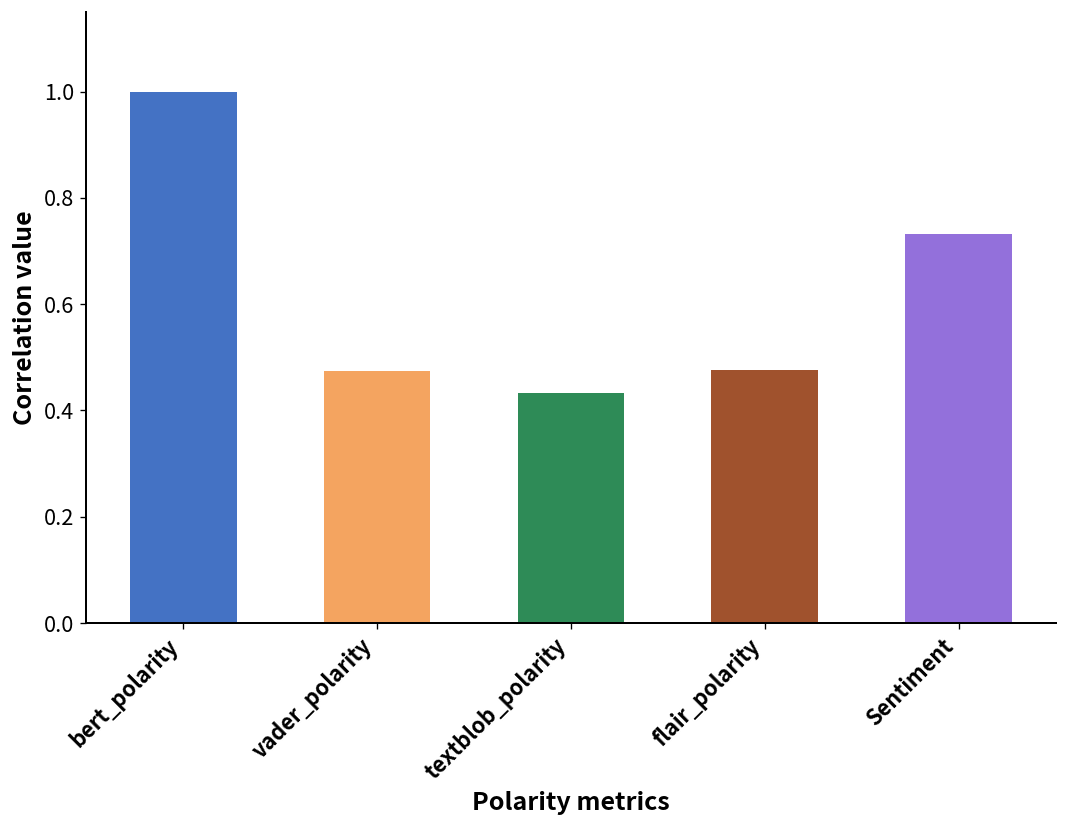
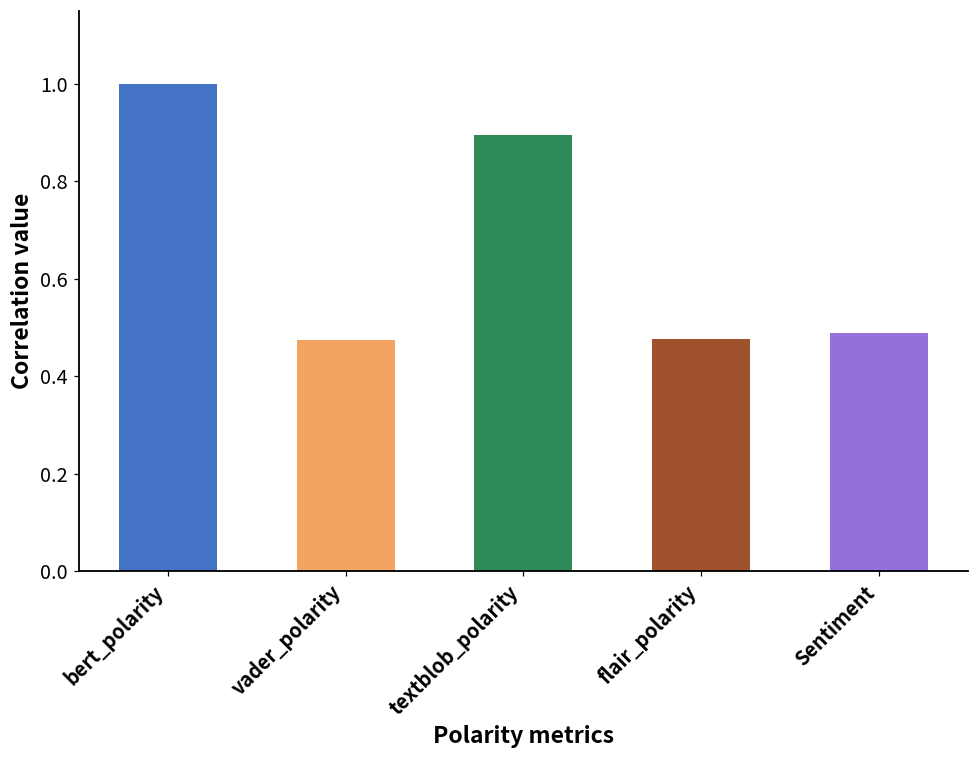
  {
    "bert_polarity": 1.00,
    "vader_polarity": 0.47,
-   "textblob_polarity": 0.43,
+   "textblob_polarity": 0.89,
    "flair_polarity": 0.48,
-   "Sentiment": 0.73
+   "Sentiment": 0.49
  }
